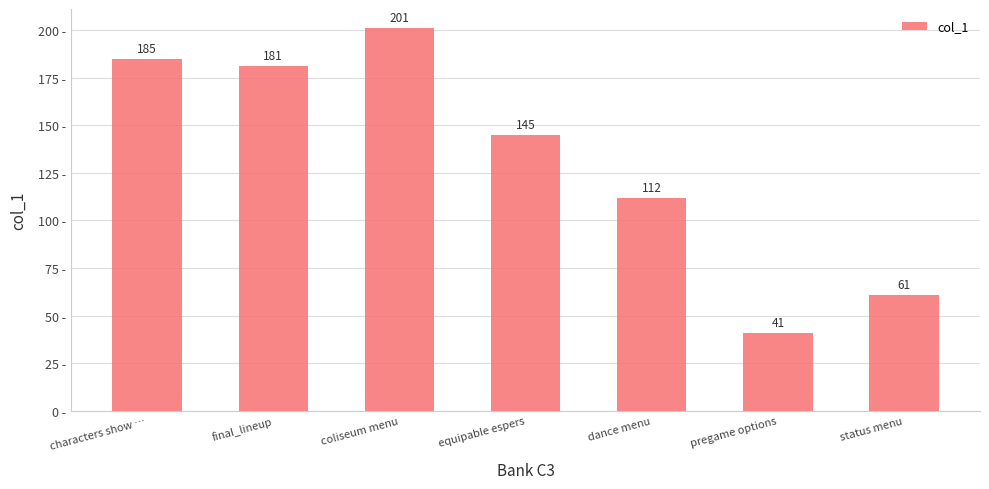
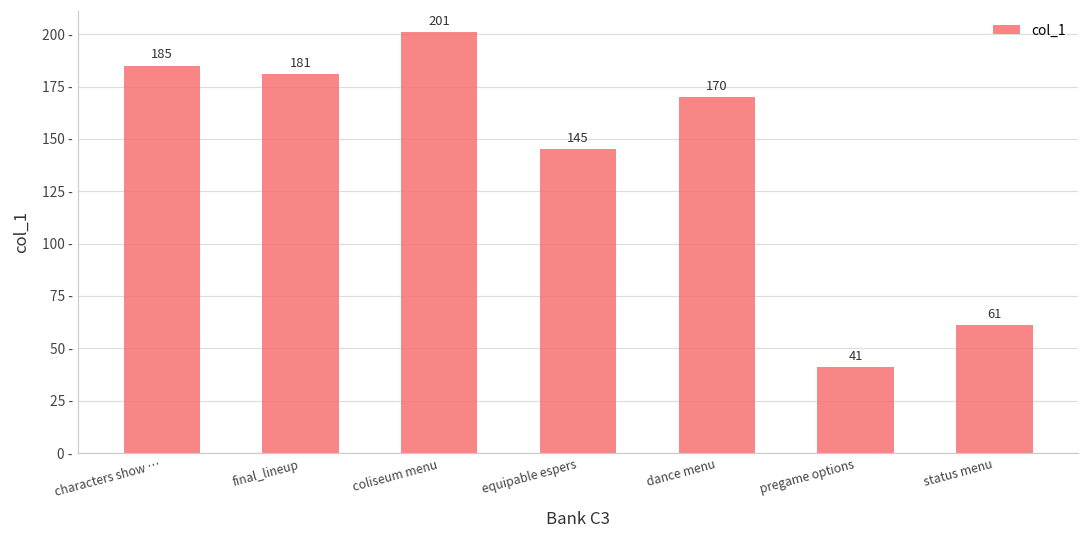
  {
    "characters show …": 185,
    "final_lineup": 181,
    "coliseum menu": 201,
    "equipable espers": 145,
-   "dance menu": 112,
+   "dance menu": 170,
    "pregame options": 41,
    "status menu": 61
  }
